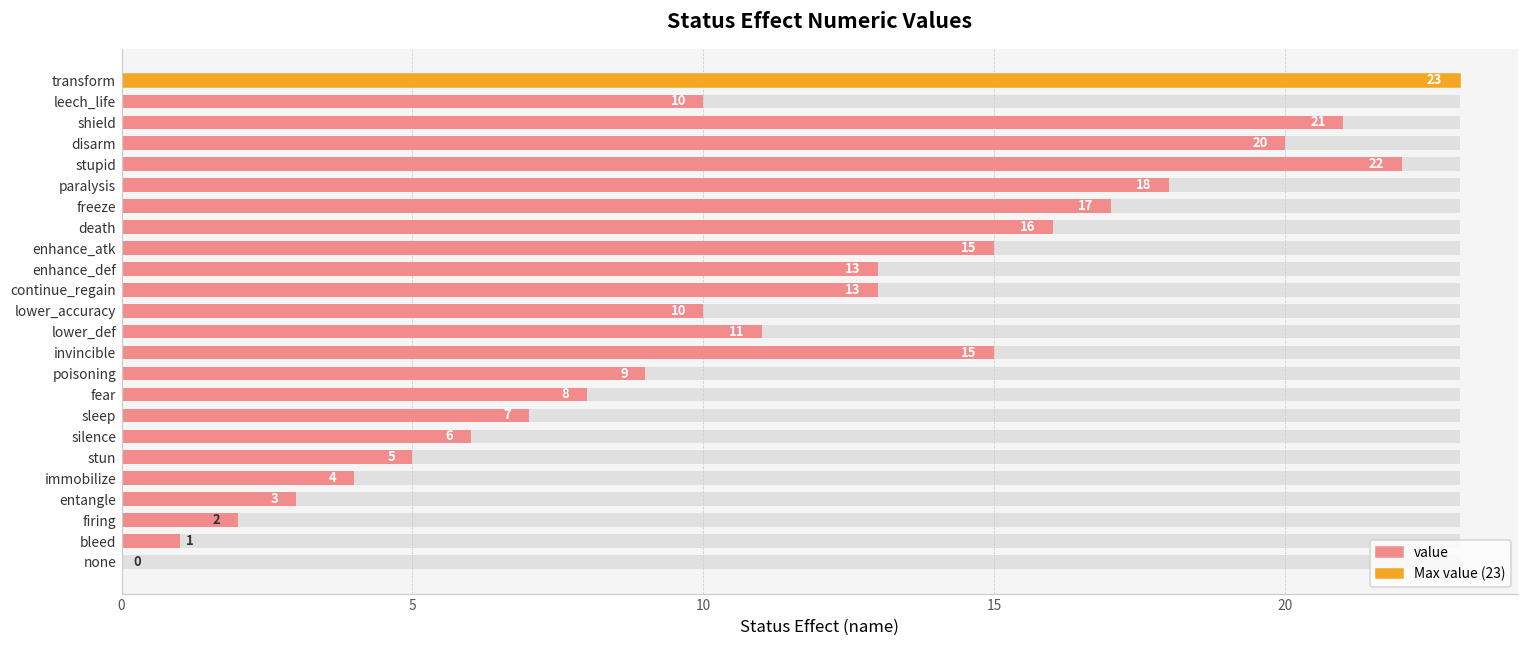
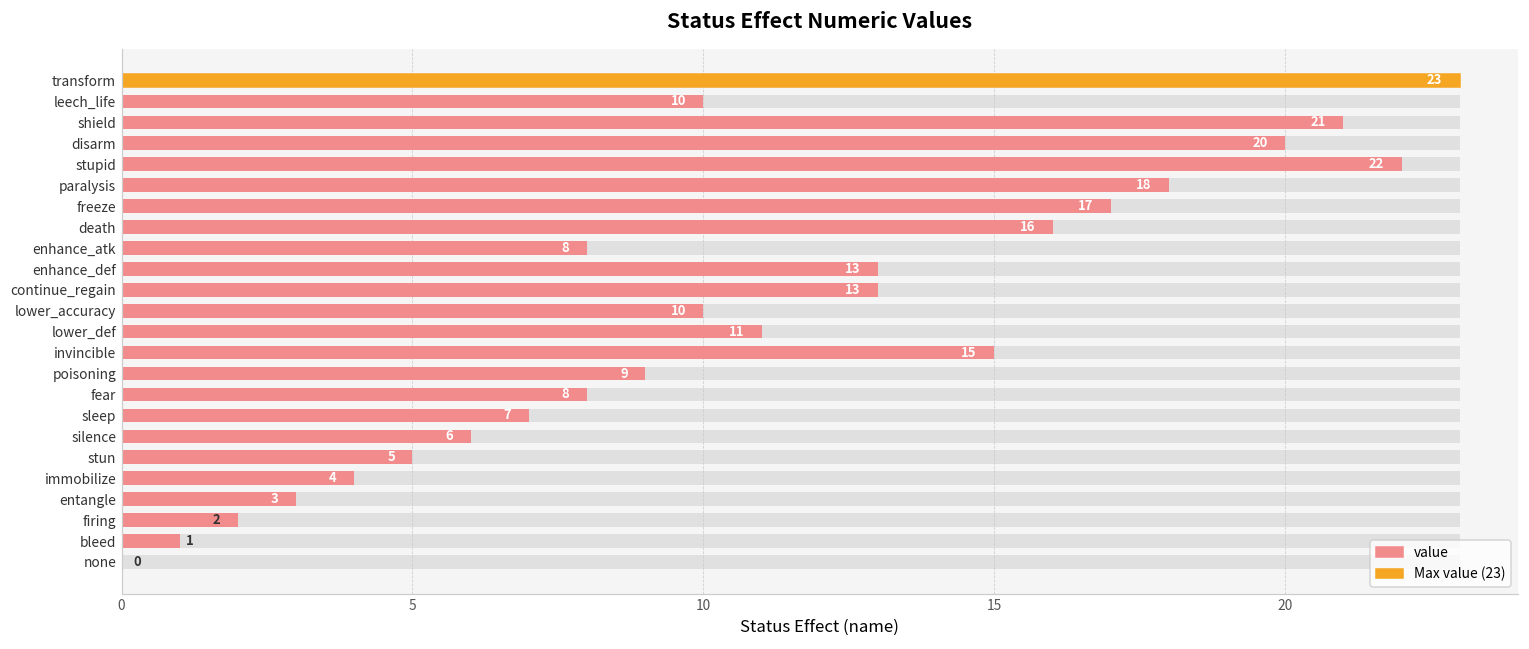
  {
    "value": {
      "transform": 23,
-     "enhance_atk": 15,
+     "enhance_atk": 8,
      "none": 0
    }
  }
